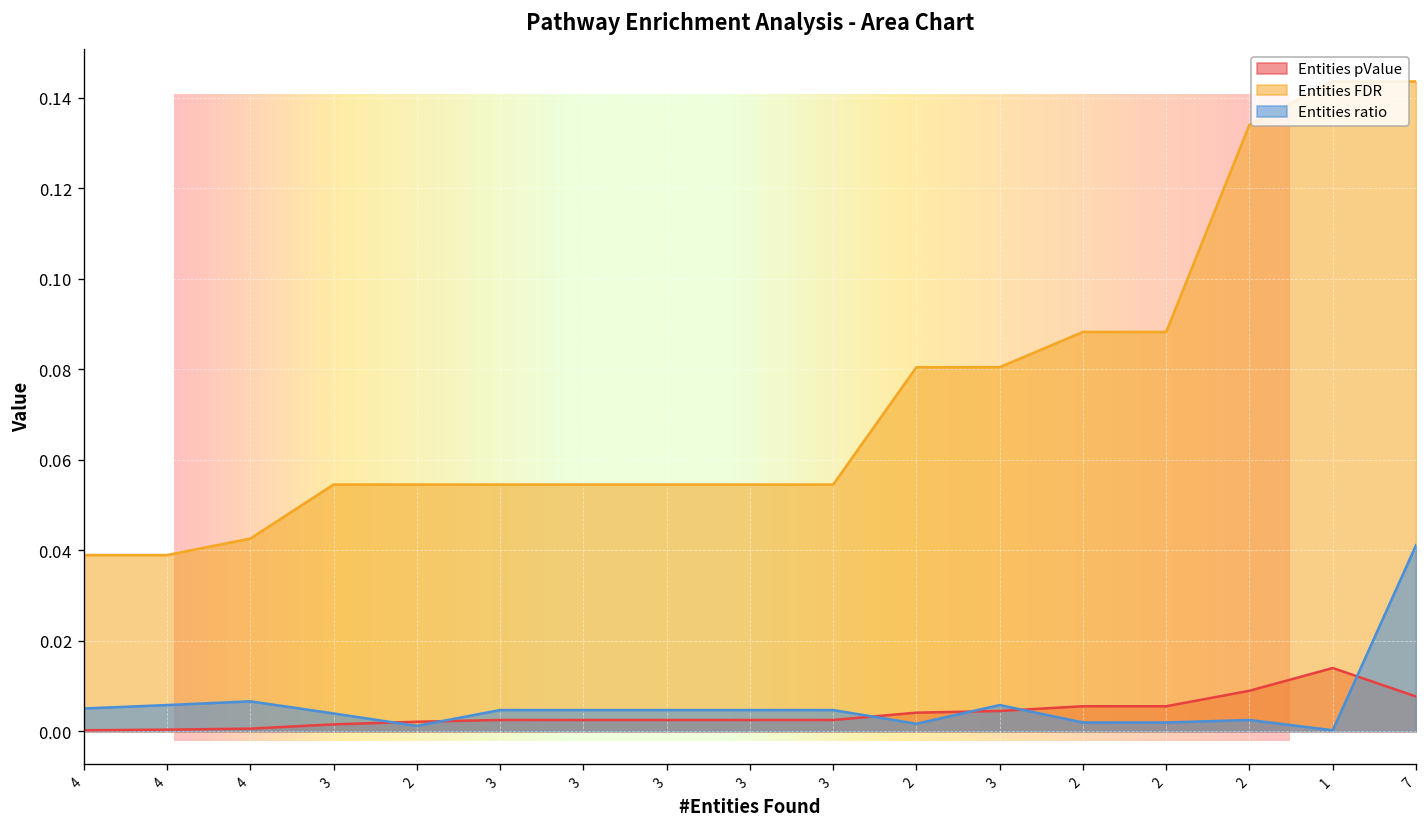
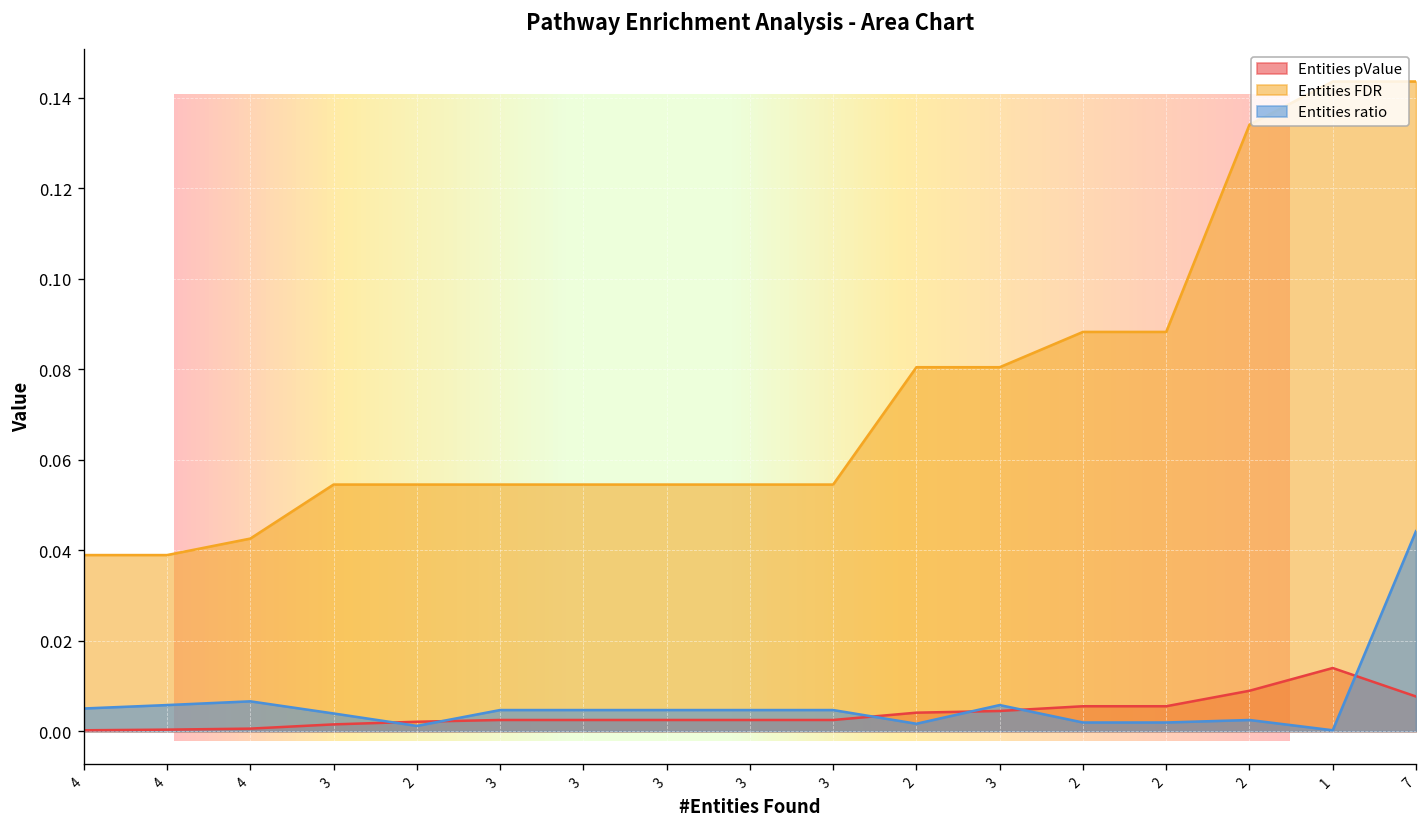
  {
    "Entities pValue": {
      "1": 0.014,
      "7": 0.008
    },
    "Entities FDR": {
      "7": 0.144
    },
    "Entities ratio": {
      "1": 0.000,
-     "7": 0.041
+     "7": 0.044
    }
  }
